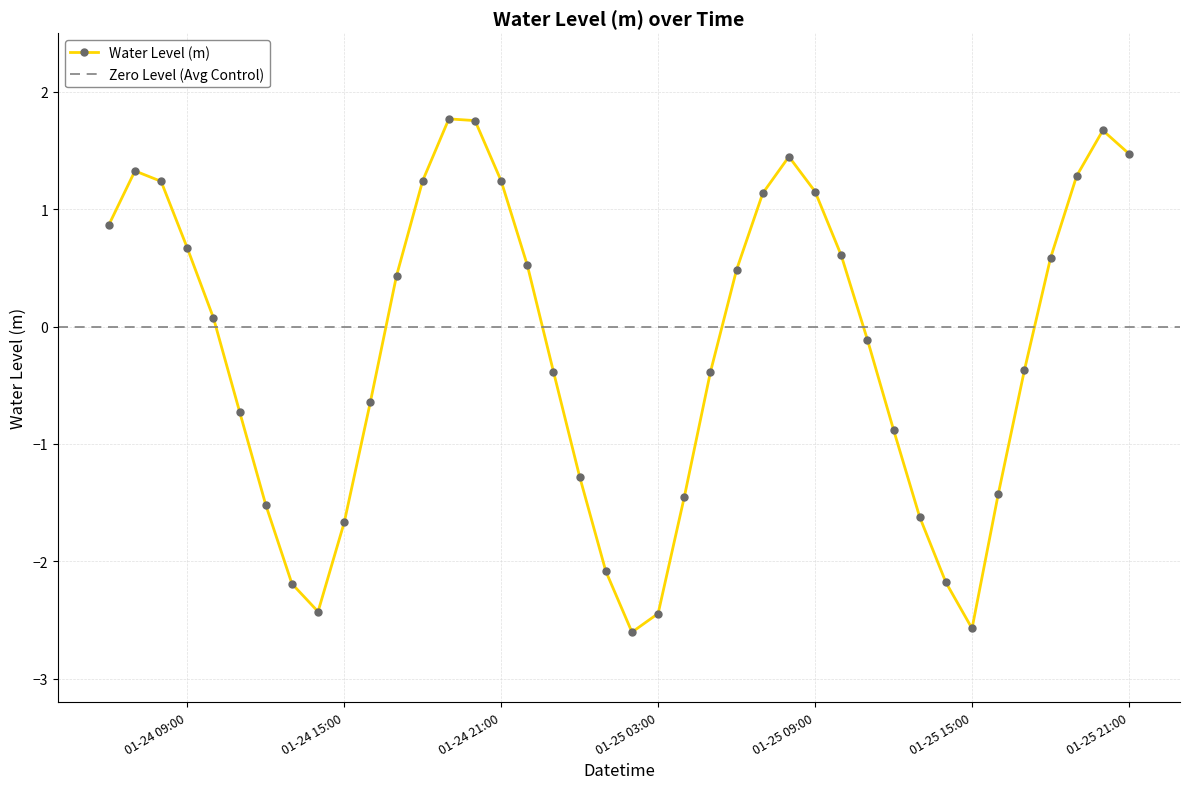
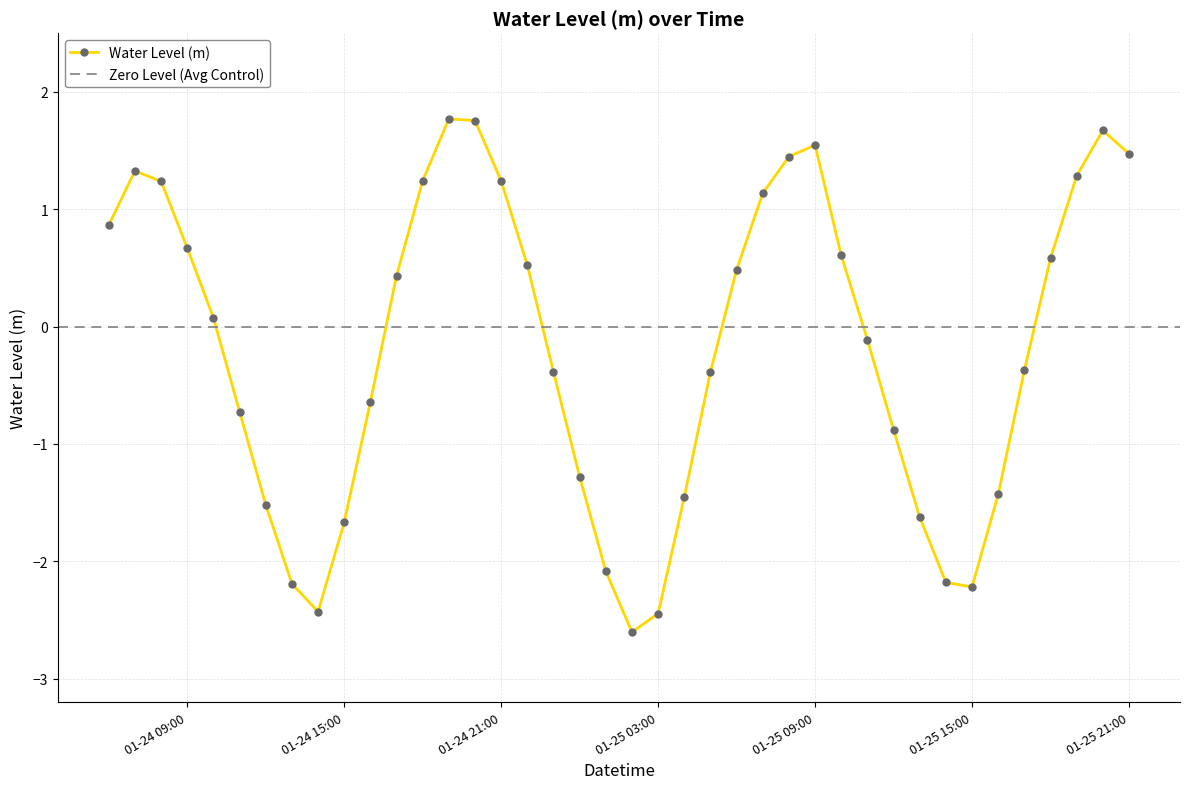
  {
    "01-24 09:00": 0.67,
    "01-24 15:00": -1.67,
    "01-24 21:00": 1.24,
    "01-25 03:00": -2.44,
-   "01-25 09:00": 1.15,
-   "01-25 15:00": -2.57,
+   "01-25 09:00": 1.55,
+   "01-25 15:00": -2.22,
    "01-25 21:00": 1.47
  }
